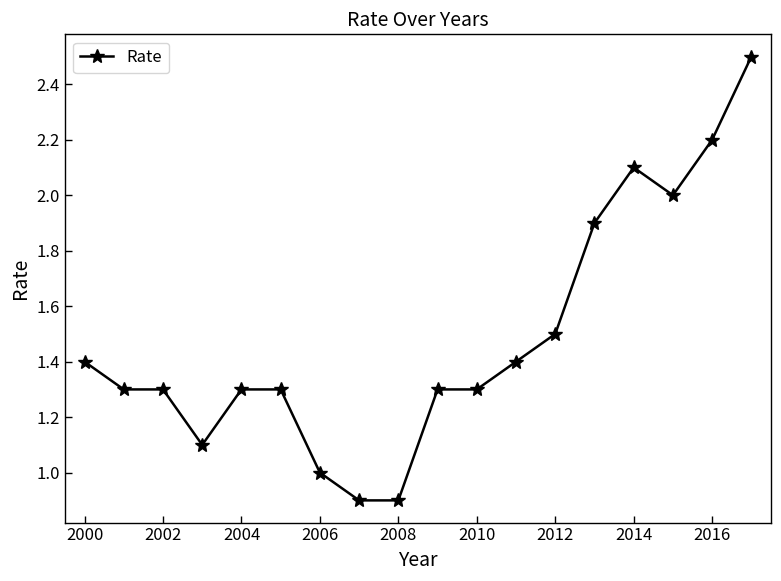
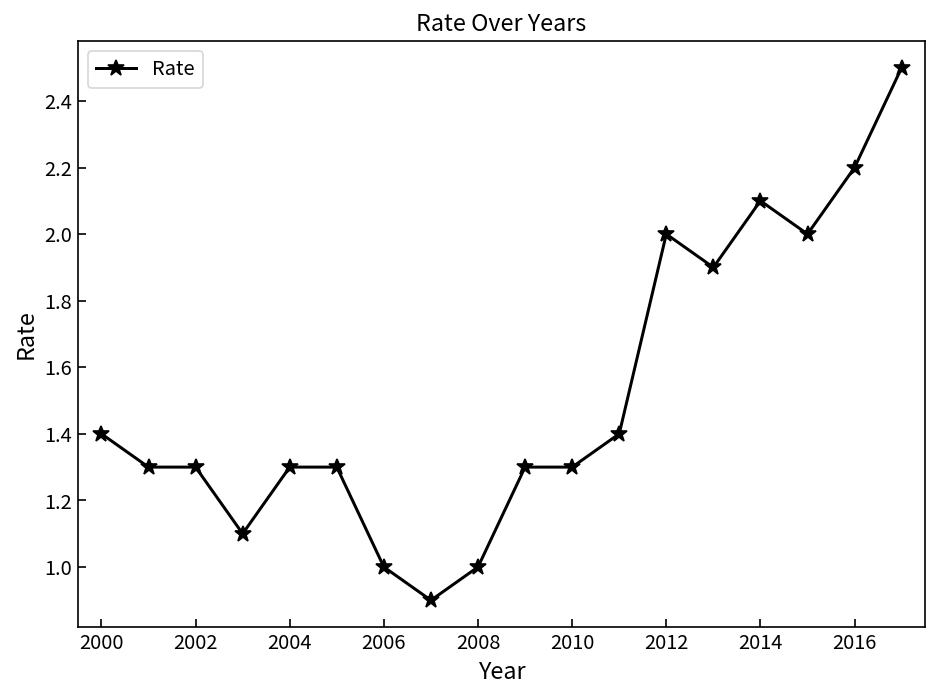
  {
    "2000": 1.4,
    "2002": 1.3,
    "2004": 1.3,
    "2006": 1.0,
-   "2008": 0.9,
+   "2008": 1.0,
    "2010": 1.3,
-   "2012": 1.5,
+   "2012": 2.0,
    "2014": 2.1,
    "2016": 2.2
  }
